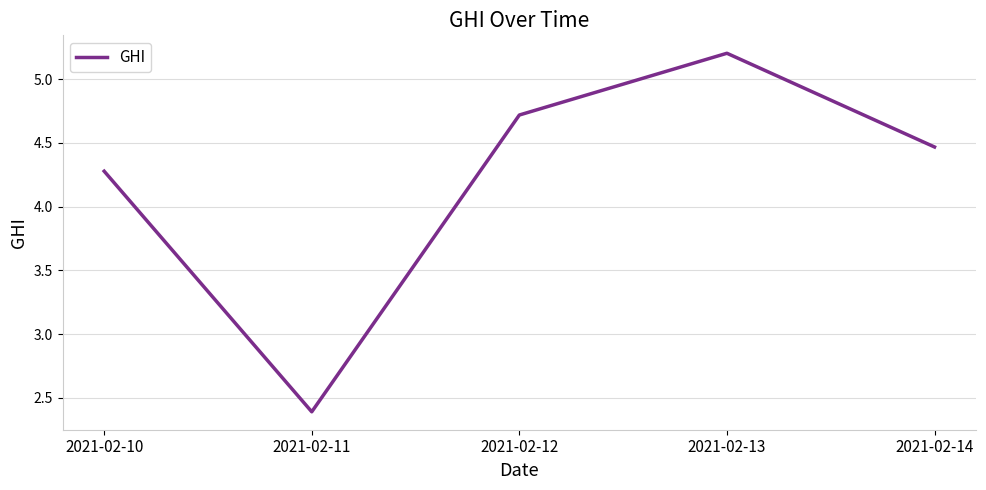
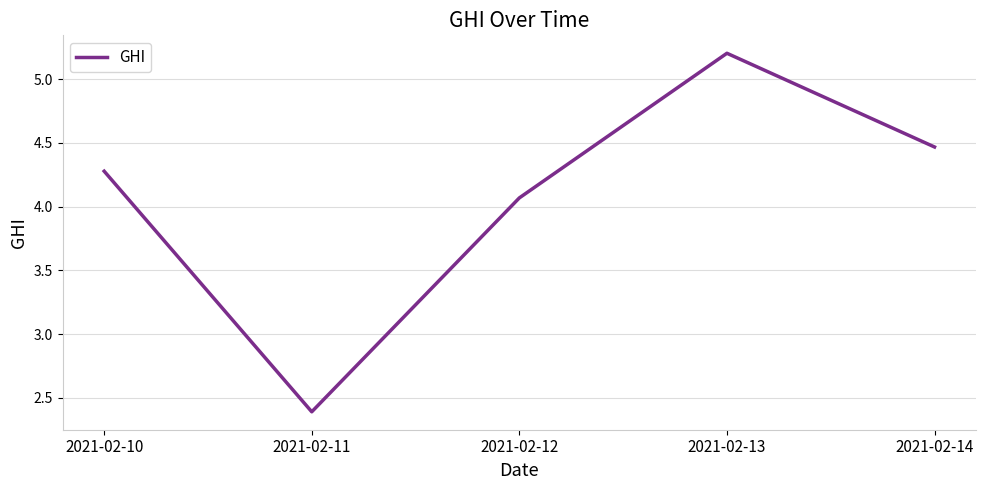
  {
    "2021-02-10": 4.28,
    "2021-02-11": 2.39,
-   "2021-02-12": 4.72,
+   "2021-02-12": 4.07,
    "2021-02-13": 5.20,
    "2021-02-14": 4.47
  }
